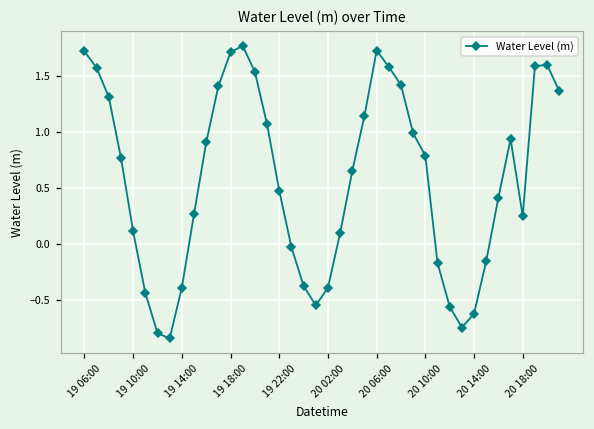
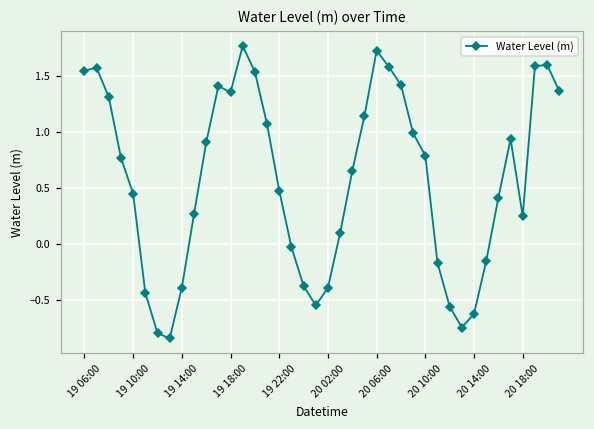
  {
-   "19 06:00": 1.72,
-   "19 10:00": 0.11,
+   "19 06:00": 1.55,
+   "19 10:00": 0.45,
    "19 14:00": -0.39,
-   "19 18:00": 1.72,
+   "19 18:00": 1.36,
    "19 22:00": 0.48,
    "20 02:00": -0.39,
    "20 06:00": 1.73,
    "20 10:00": 0.79,
    "20 14:00": -0.62,
    "20 18:00": 0.25
  }
